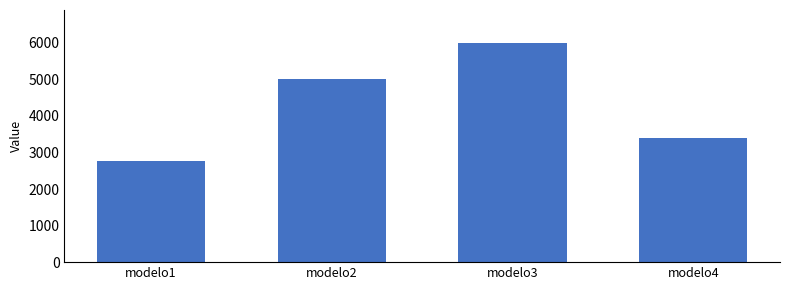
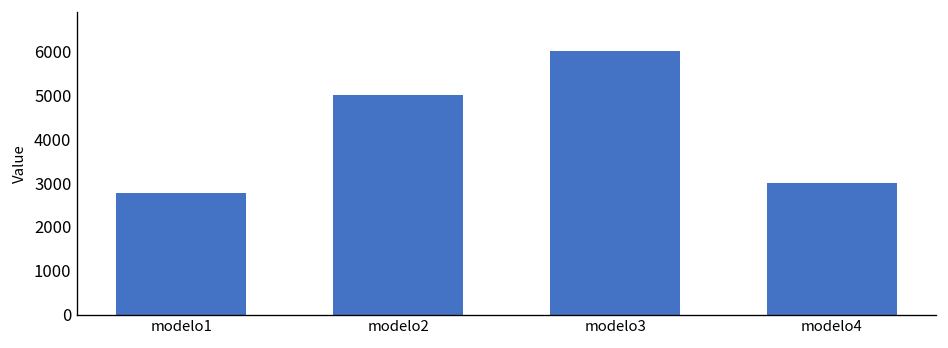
  {
    "modelo1": 2800,
    "modelo2": 5000,
    "modelo3": 6000,
-   "modelo4": 3400
+   "modelo4": 3000
  }
